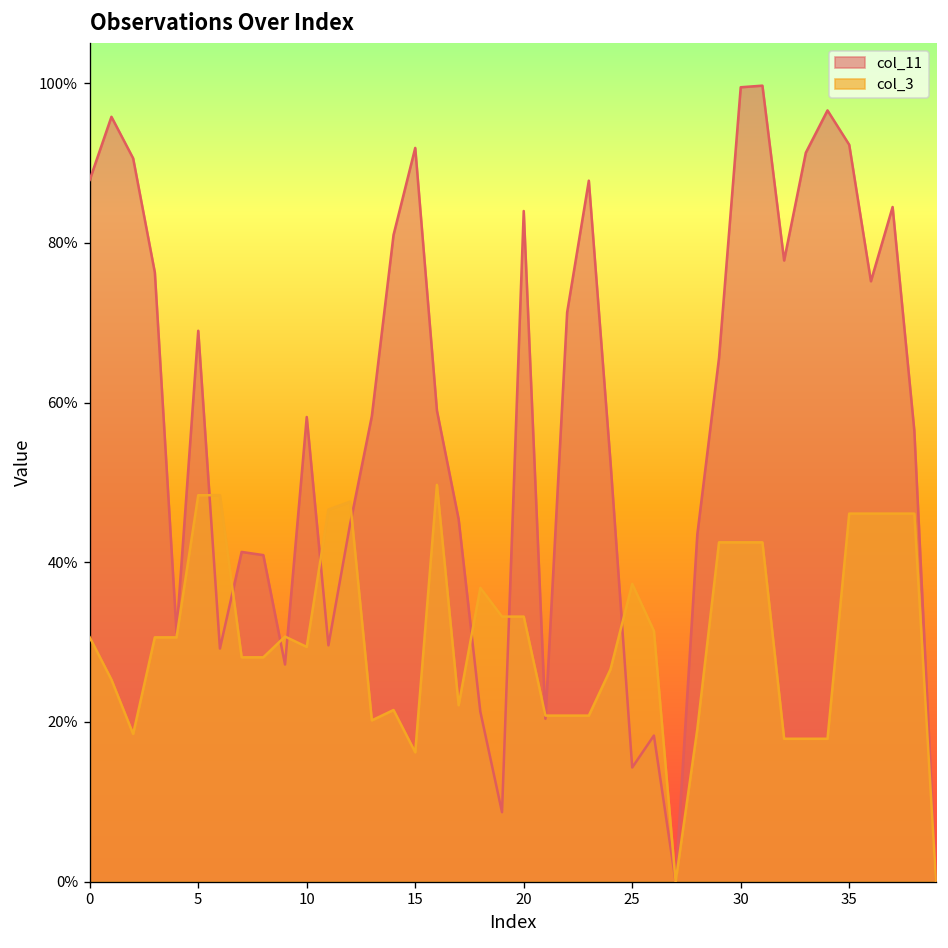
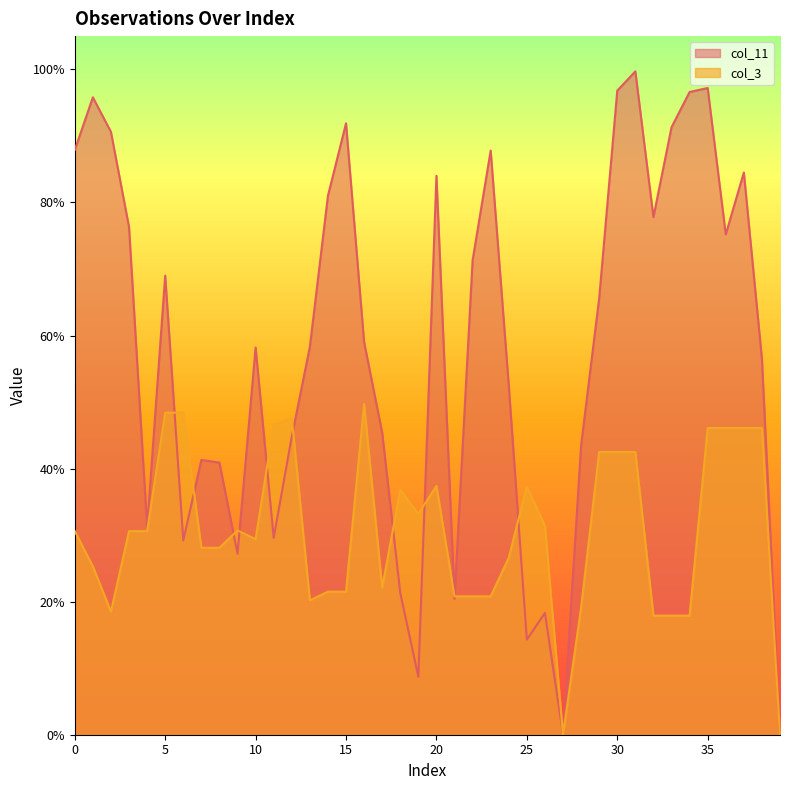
  {
    "col_11": {
      "0": "88%",
      "5": "69%",
      "10": "58%",
      "15": "92%",
      "20": "84%",
      "25": "14%",
-     "30": "100%",
-     "35": "92%"
+     "30": "97%",
+     "35": "97%"
    },
    "col_3": {
      "0": "31%",
      "5": "48%",
      "10": "29%",
-     "15": "16%",
-     "20": "33%",
+     "15": "22%",
+     "20": "37%",
      "25": "37%",
      "30": "43%",
      "35": "46%"
    }
  }
